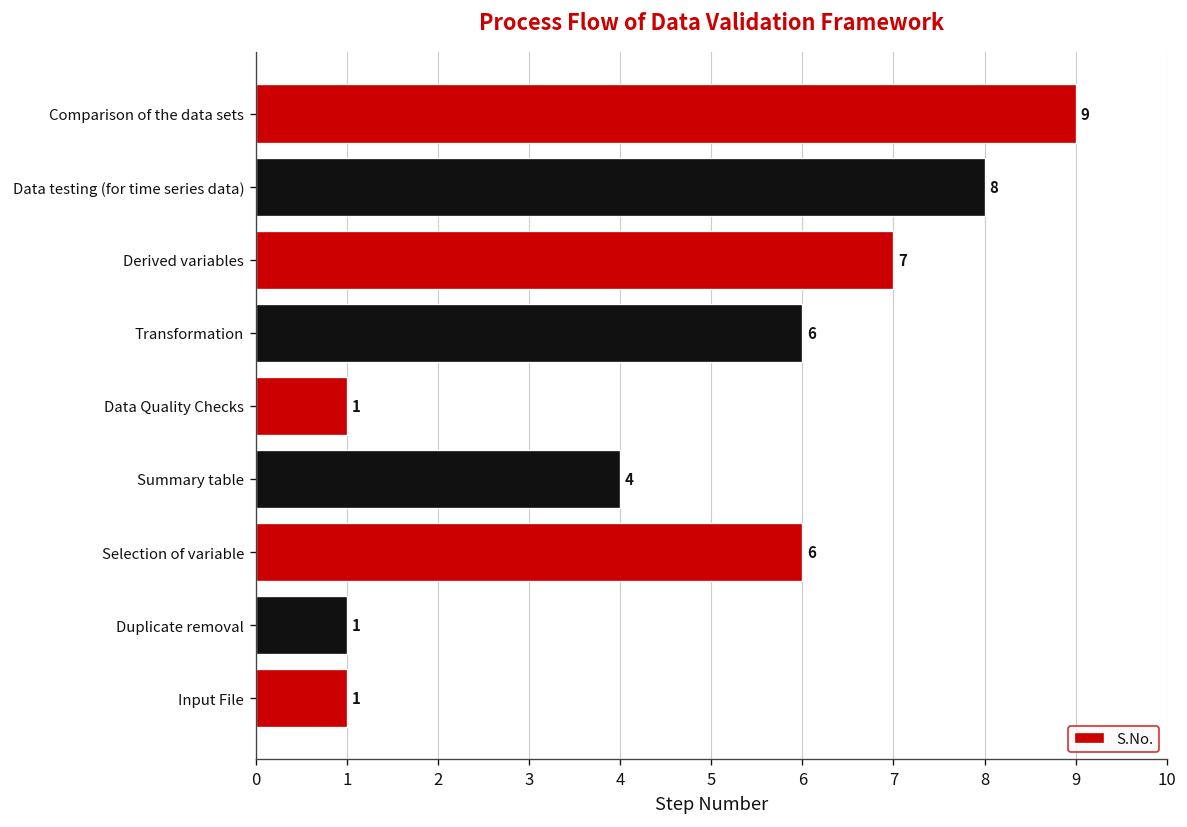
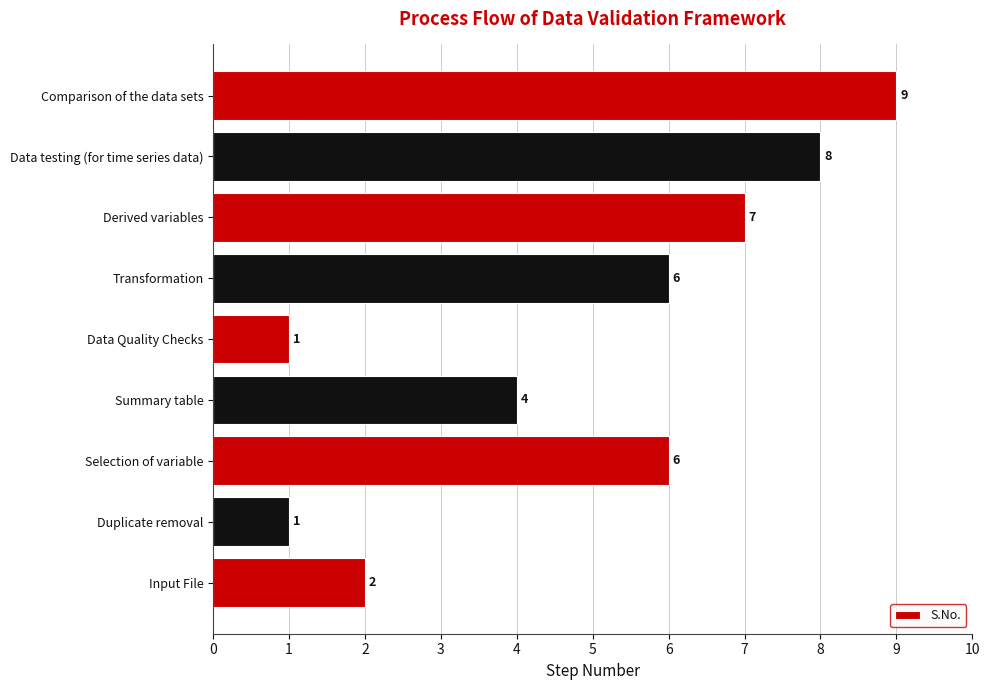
  {
    "Comparison of the data sets": 9,
    "Data testing (for time series data)": 8,
    "Derived variables": 7,
    "Transformation": 6,
    "Data Quality Checks": 1,
    "Summary table": 4,
    "Selection of variable": 6,
    "Duplicate removal": 1,
-   "Input File": 1
+   "Input File": 2
  }
